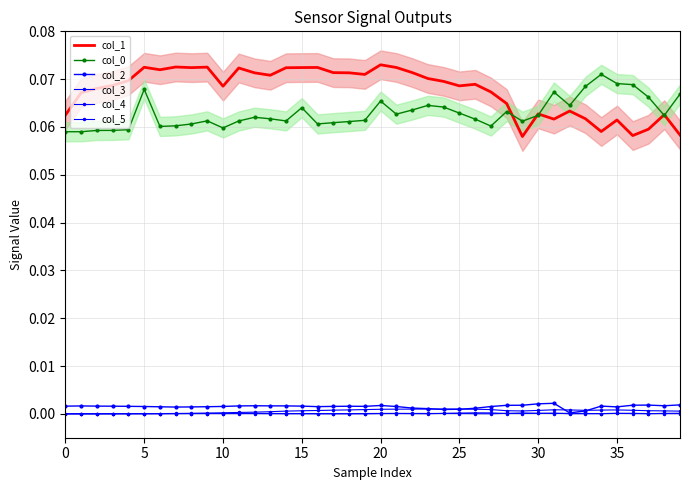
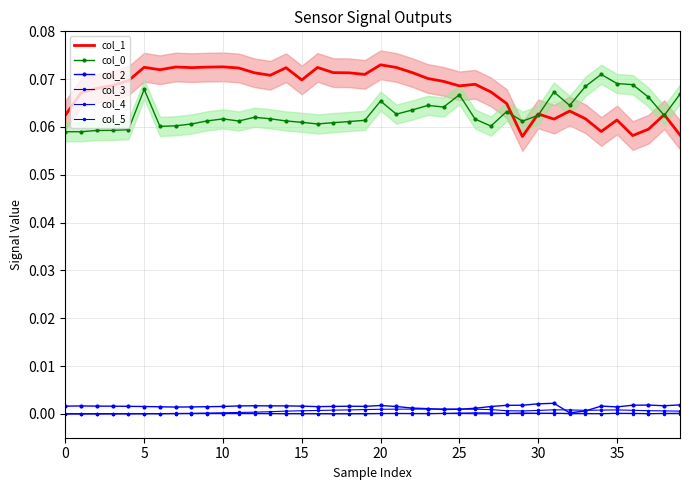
  {
    "col_1": {
      "0": 0.062,
      "5": 0.072,
-     "10": 0.069,
-     "15": 0.072,
+     "10": 0.073,
+     "15": 0.070,
      "20": 0.073,
      "35": 0.061
    },
    "col_0": {
      "0": 0.059,
      "5": 0.068,
-     "10": 0.060,
-     "15": 0.064,
+     "10": 0.062,
+     "15": 0.061,
      "20": 0.065,
-     "25": 0.063,
+     "25": 0.067,
      "35": 0.069
    }
  }
